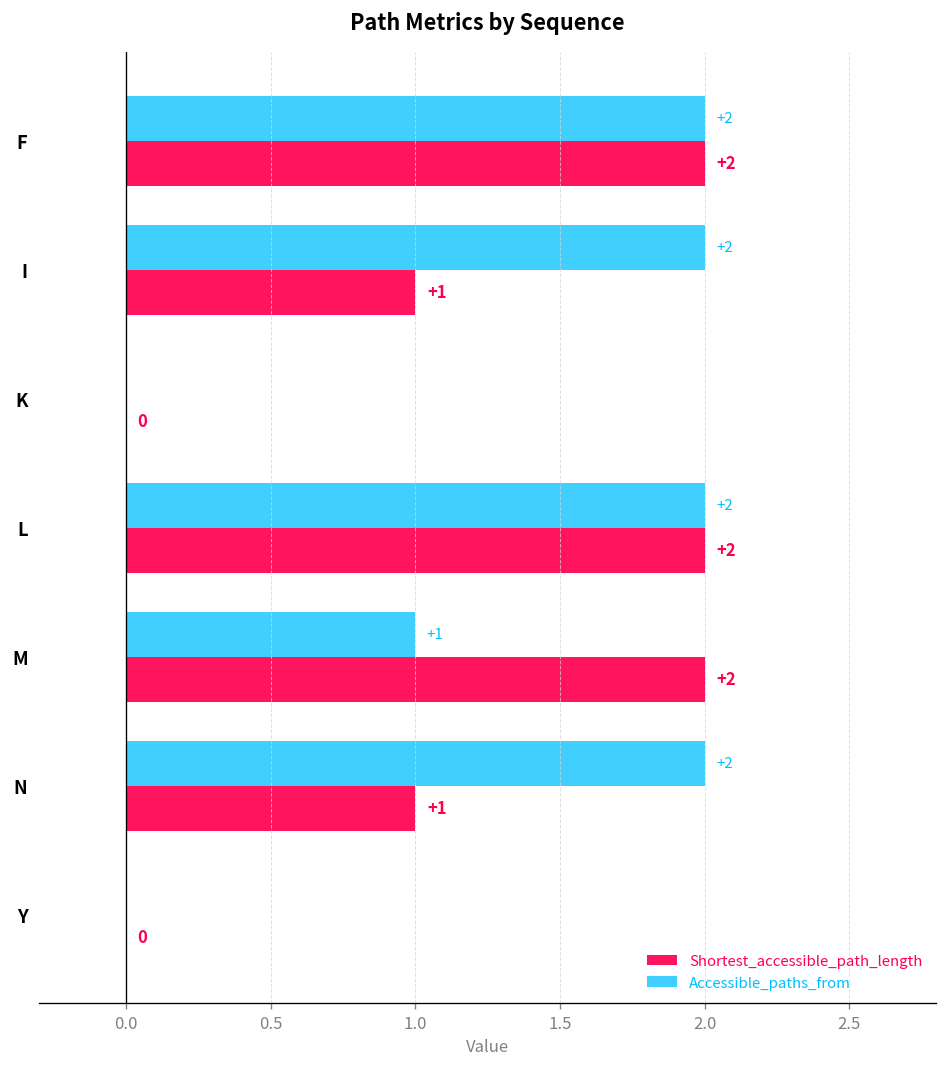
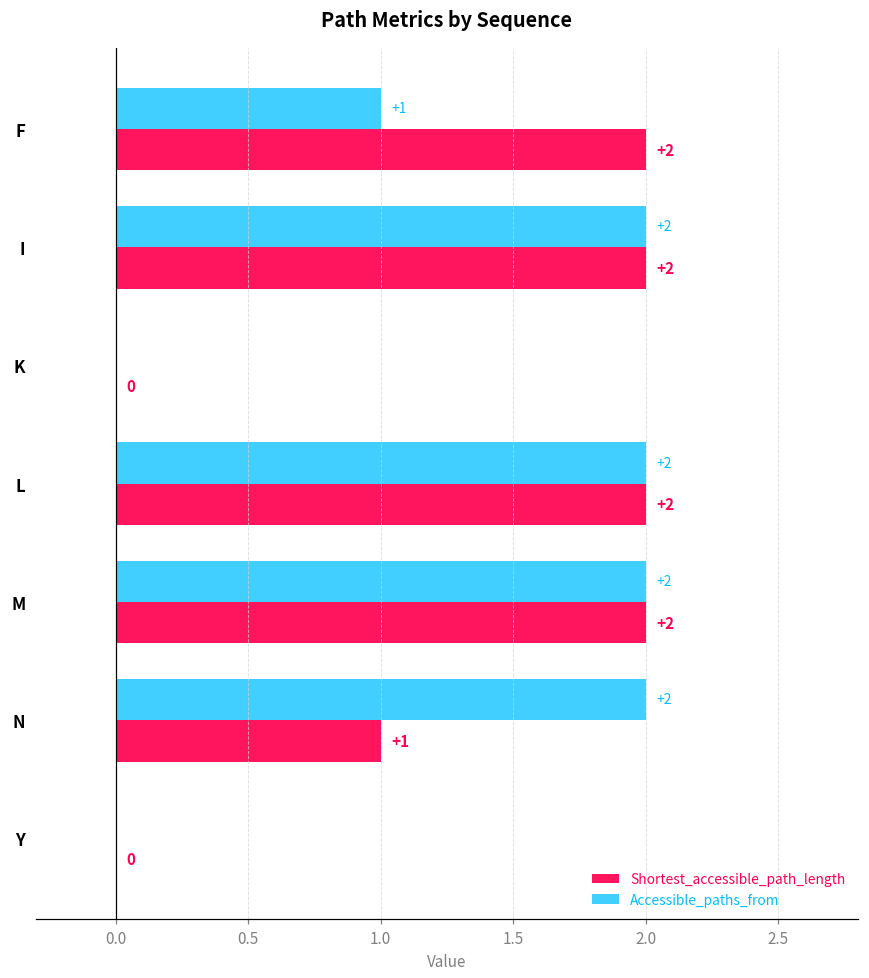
  {
    "Shortest_accessible_path_length": {
      "F": "+2",
-     "I": "+1",
+     "I": "+2",
      "K": "0",
      "L": "+2",
      "M": "+2",
      "N": "+1",
      "Y": "0"
    },
    "Accessible_paths_from": {
-     "F": "+2",
+     "F": "+1",
      "I": "+2",
      "L": "+2",
-     "M": "+1",
+     "M": "+2",
      "N": "+2"
    }
  }
